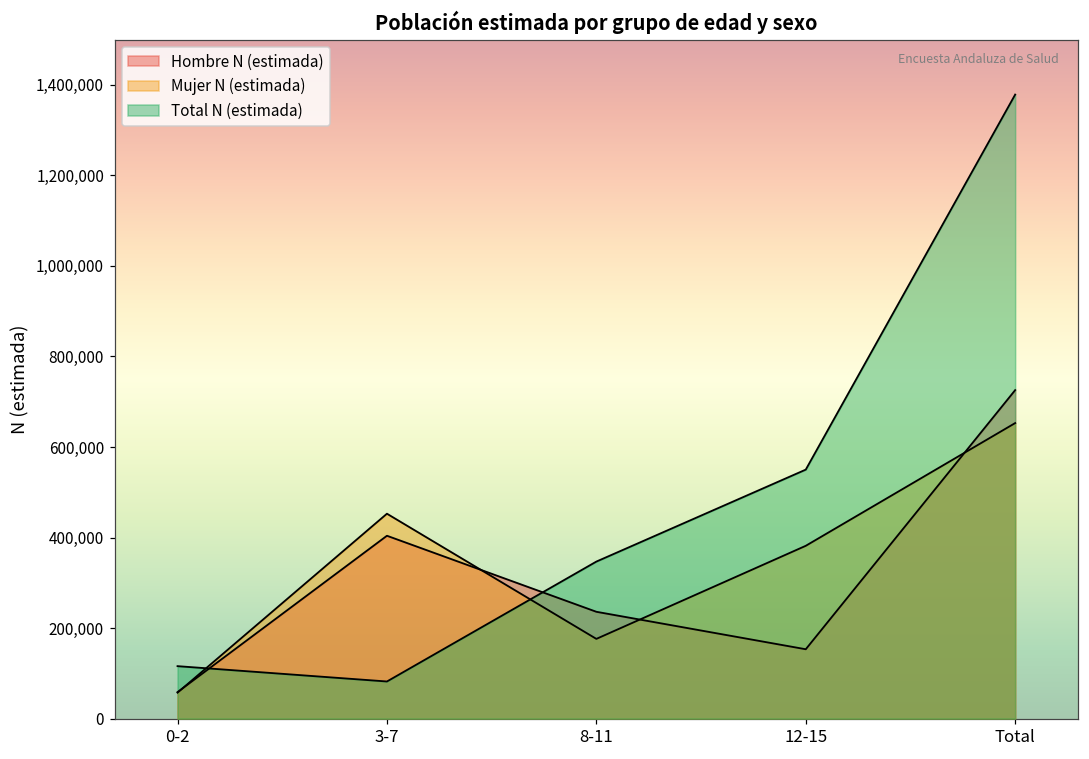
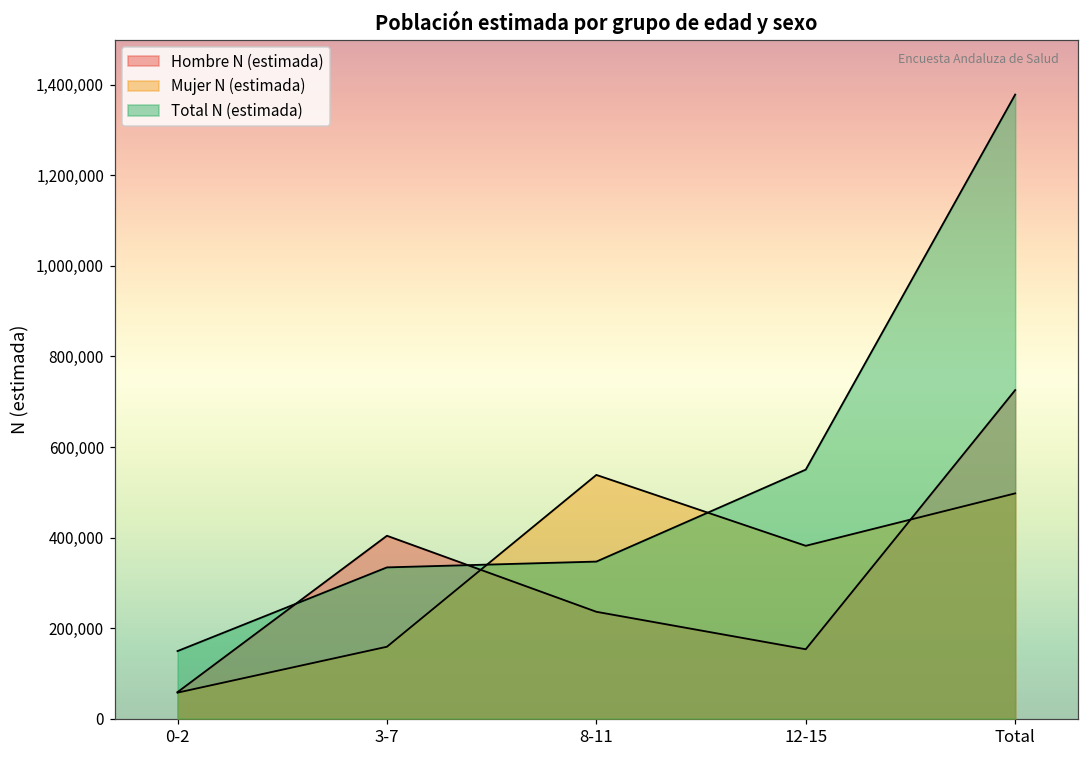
  {
    "Hombre N (estimada)": {
      "3-7": "400,000",
      "8-11": "240,000",
      "12-15": "150,000",
      "Total": "730,000"
    },
    "Mujer N (estimada)": {
-     "3-7": "450,000",
-     "8-11": "180,000",
+     "3-7": "160,000",
+     "8-11": "540,000",
      "12-15": "380,000",
-     "Total": "650,000"
+     "Total": "500,000"
    },
    "Total N (estimada)": {
-     "0-2": "120,000",
-     "3-7": "80,000",
+     "0-2": "150,000",
+     "3-7": "330,000",
      "8-11": "350,000",
      "12-15": "550,000",
      "Total": "1,380,000"
    }
  }
